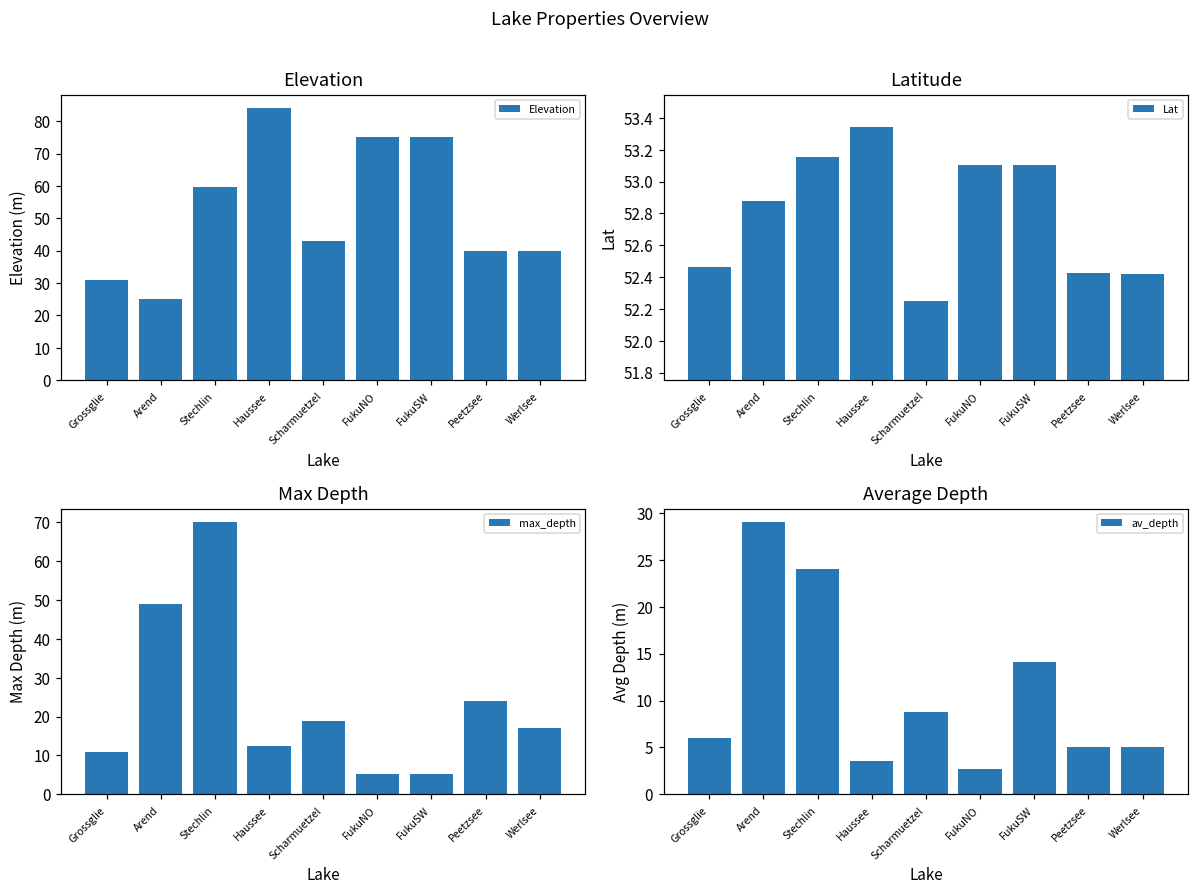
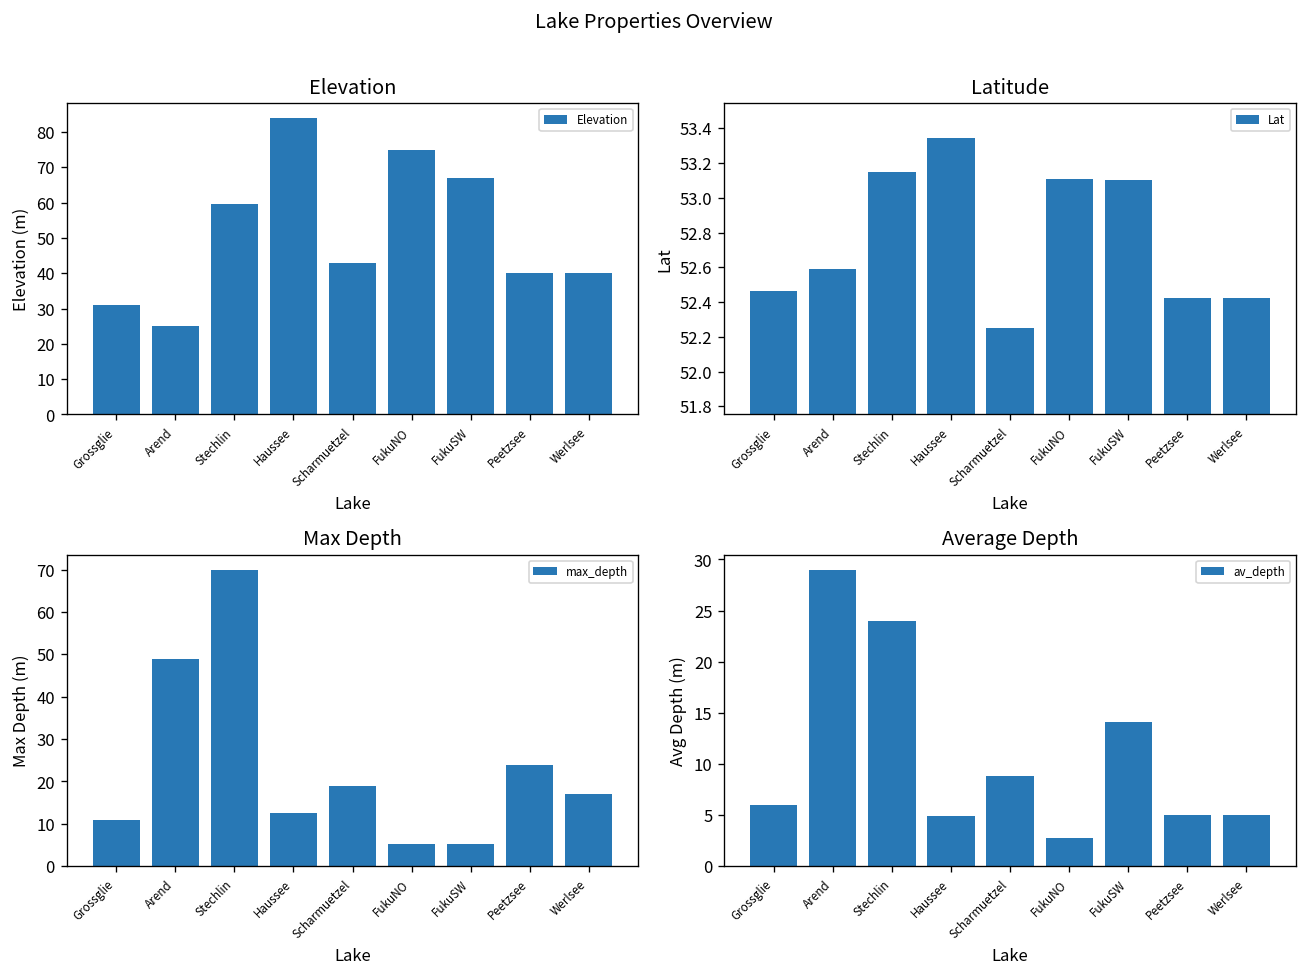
  {
    "Elevation": {
      "Grossglie": 31,
      "Arend": 25,
      "Stechlin": 60,
      "Haussee": 84,
      "Scharmuetzel": 43,
      "FukuNO": 75,
-     "FukuSW": 75,
+     "FukuSW": 67,
      "Peetzsee": 40,
      "Werlsee": 40
    },
    "Latitude": {
      "Grossglie": 52.47,
-     "Arend": 52.88,
+     "Arend": 52.59,
      "Stechlin": 53.15,
      "Haussee": 53.35,
      "Scharmuetzel": 52.25,
      "FukuNO": 53.11,
      "FukuSW": 53.11,
      "Peetzsee": 52.42,
      "Werlsee": 52.42
    },
    "Max Depth": {
      "Grossglie": 11,
      "Arend": 49,
      "Stechlin": 70,
      "Haussee": 13,
      "Scharmuetzel": 19,
      "FukuNO": 5,
      "FukuSW": 5,
      "Peetzsee": 24,
      "Werlsee": 17
    },
    "Average Depth": {
      "Grossglie": 6,
      "Arend": 29,
      "Stechlin": 24,
-     "Haussee": 4,
+     "Haussee": 5,
      "Scharmuetzel": 9,
      "FukuNO": 3,
      "FukuSW": 14,
      "Peetzsee": 5,
      "Werlsee": 5
    }
  }
